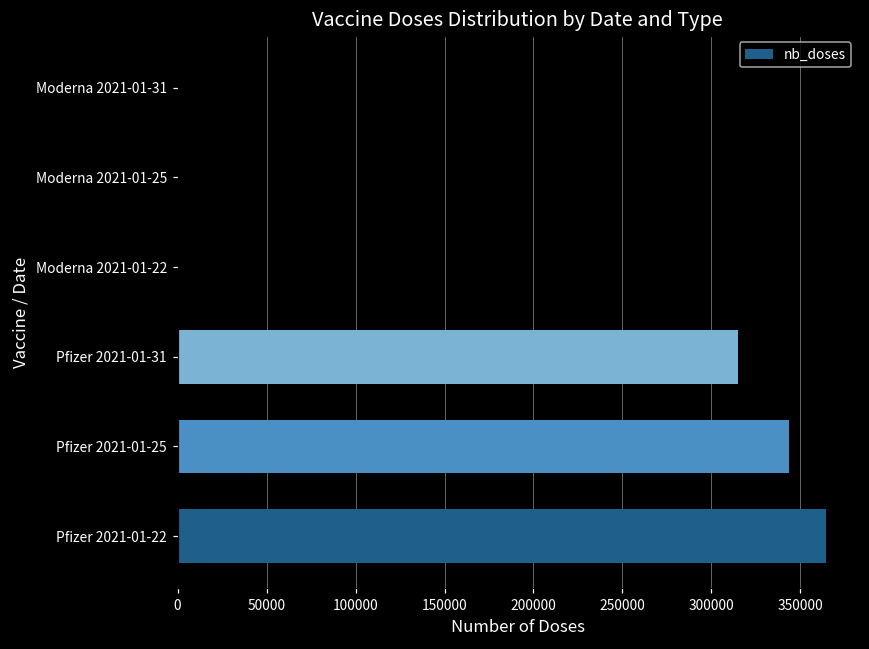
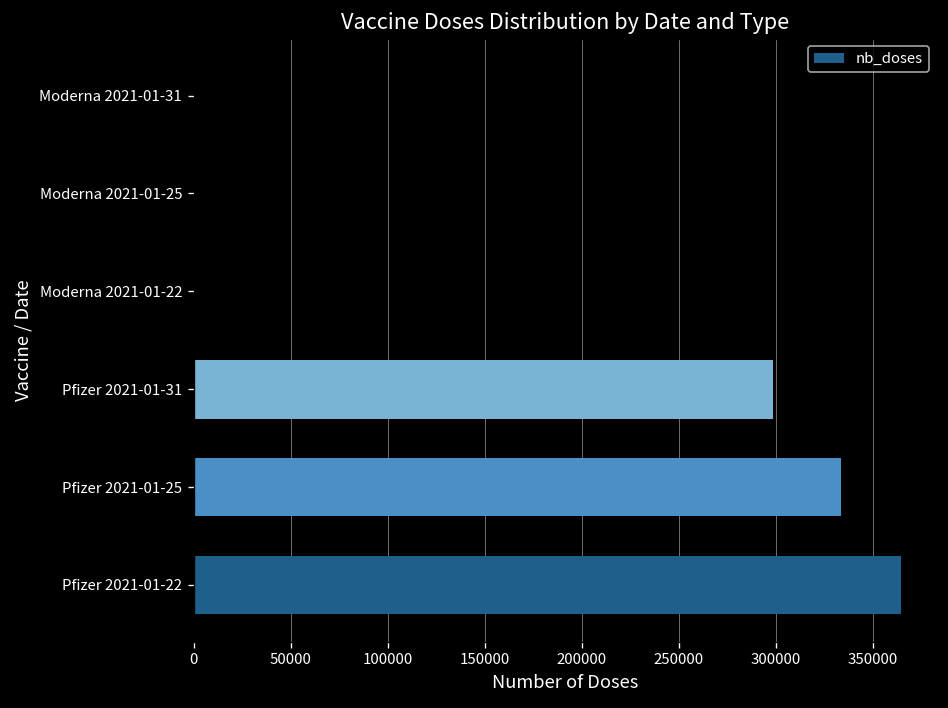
  {
    "Moderna 2021-01-31": 0,
    "Moderna 2021-01-25": 0,
    "Moderna 2021-01-22": 0,
-   "Pfizer 2021-01-31": 315000,
-   "Pfizer 2021-01-25": 344000,
+   "Pfizer 2021-01-31": 299000,
+   "Pfizer 2021-01-25": 334000,
    "Pfizer 2021-01-22": 364000
  }
